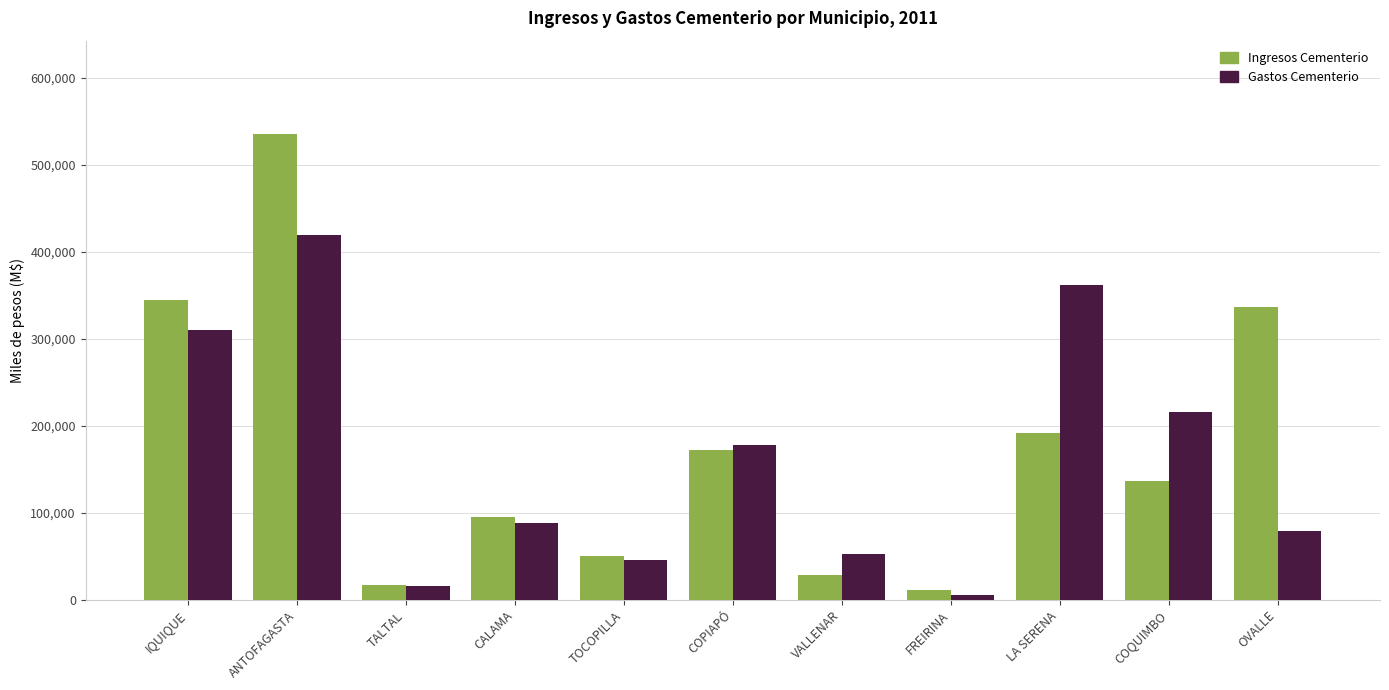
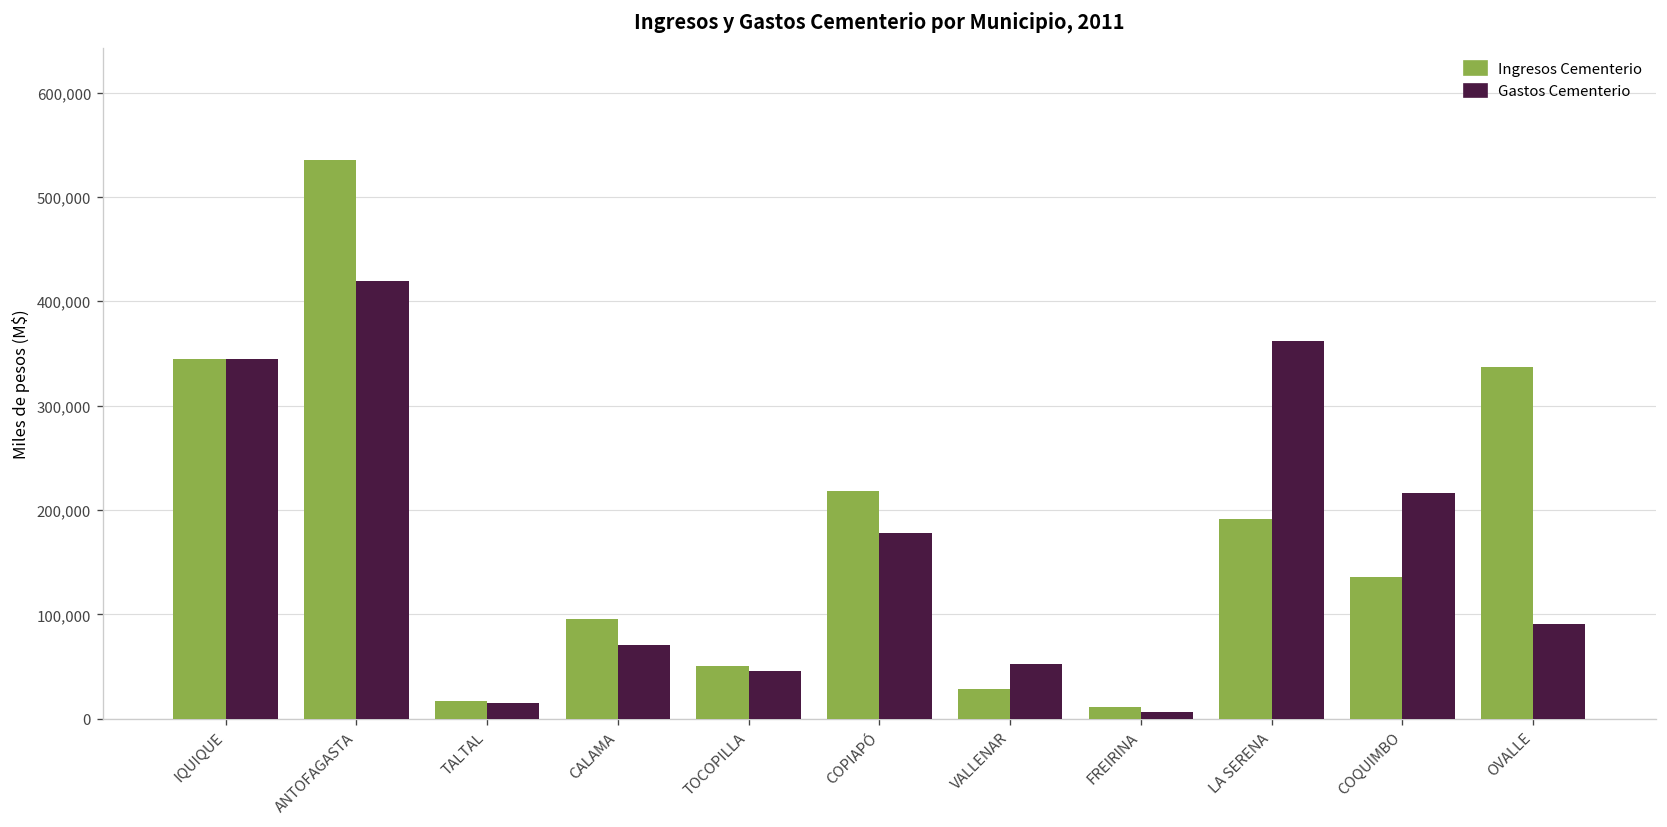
  {
    "Ingresos Cementerio": {
      "IQUIQUE": "340,000",
      "ANTOFAGASTA": "540,000",
      "TALTAL": "20,000",
      "CALAMA": "100,000",
      "TOCOPILLA": "50,000",
-     "COPIAPÓ": "170,000",
+     "COPIAPÓ": "220,000",
      "VALLENAR": "30,000",
      "FREIRINA": "10,000",
      "LA SERENA": "190,000",
      "COQUIMBO": "140,000",
      "OVALLE": "340,000"
    },
    "Gastos Cementerio": {
-     "IQUIQUE": "310,000",
+     "IQUIQUE": "340,000",
      "ANTOFAGASTA": "420,000",
      "TALTAL": "20,000",
-     "CALAMA": "90,000",
+     "CALAMA": "70,000",
      "TOCOPILLA": "50,000",
      "COPIAPÓ": "180,000",
      "VALLENAR": "50,000",
      "FREIRINA": "10,000",
      "LA SERENA": "360,000",
      "COQUIMBO": "220,000",
-     "OVALLE": "80,000"
+     "OVALLE": "90,000"
    }
  }
